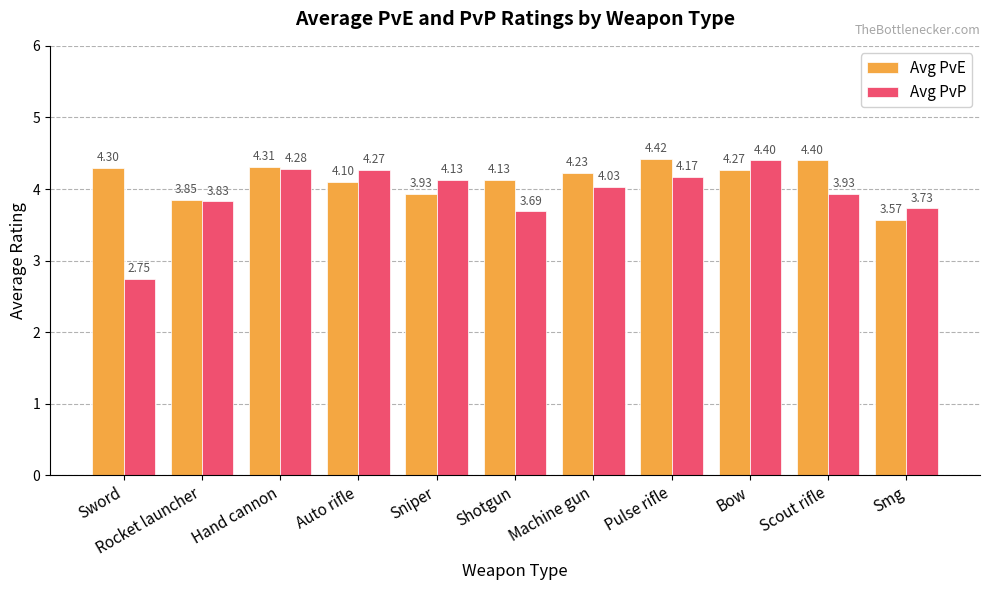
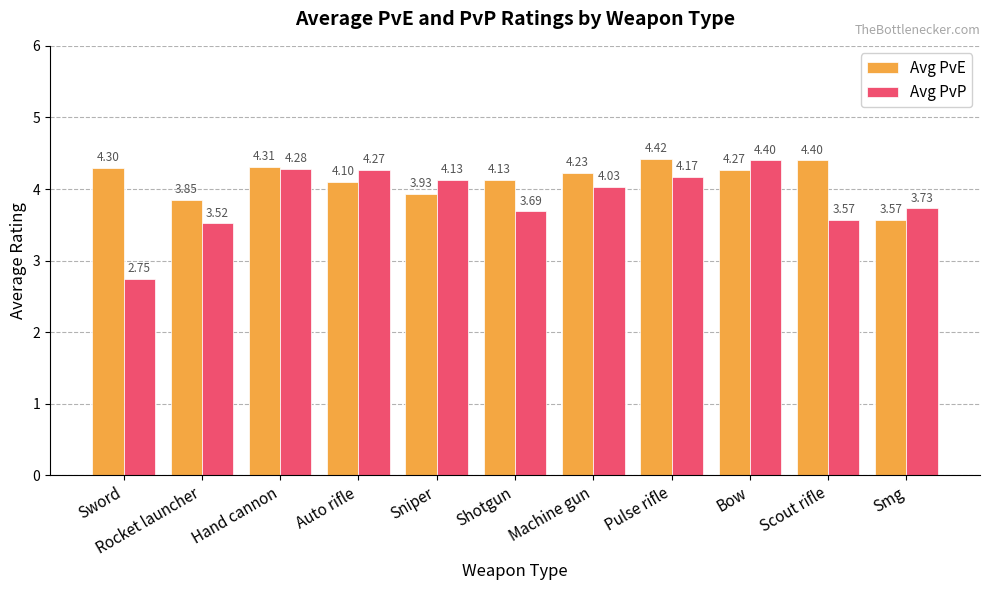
  {
    "Avg PvE": {
      "Sword": 4.30,
      "Rocket launcher": 3.85,
      "Hand cannon": 4.31,
      "Auto rifle": 4.10,
      "Sniper": 3.93,
      "Shotgun": 4.13,
      "Machine gun": 4.23,
      "Pulse rifle": 4.42,
      "Bow": 4.27,
      "Scout rifle": 4.40,
      "Smg": 3.57
    },
    "Avg PvP": {
      "Sword": 2.75,
-     "Rocket launcher": 3.83,
+     "Rocket launcher": 3.52,
      "Hand cannon": 4.28,
      "Auto rifle": 4.27,
      "Sniper": 4.13,
      "Shotgun": 3.69,
      "Machine gun": 4.03,
      "Pulse rifle": 4.17,
      "Bow": 4.40,
-     "Scout rifle": 3.93,
+     "Scout rifle": 3.57,
      "Smg": 3.73
    }
  }
